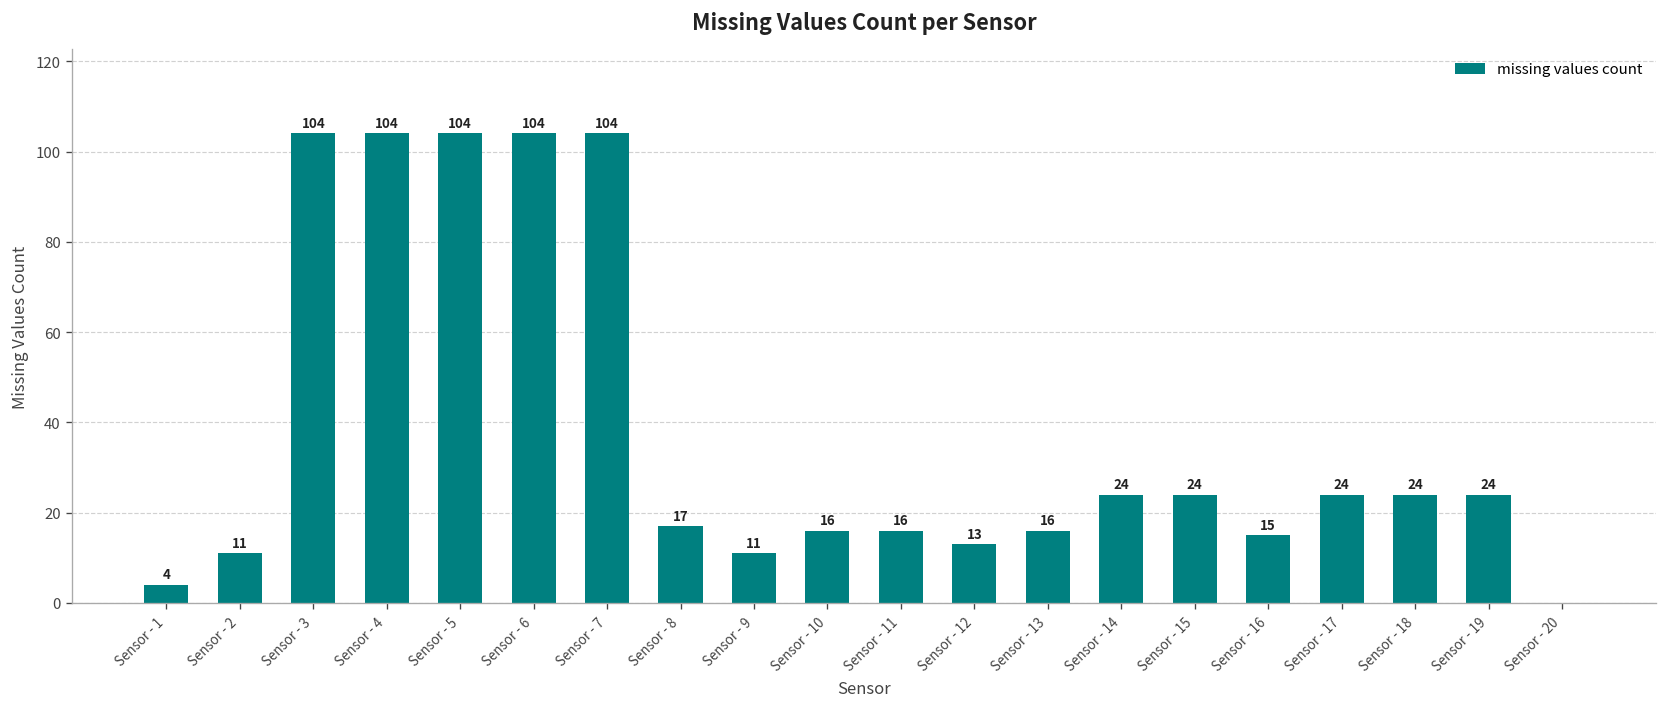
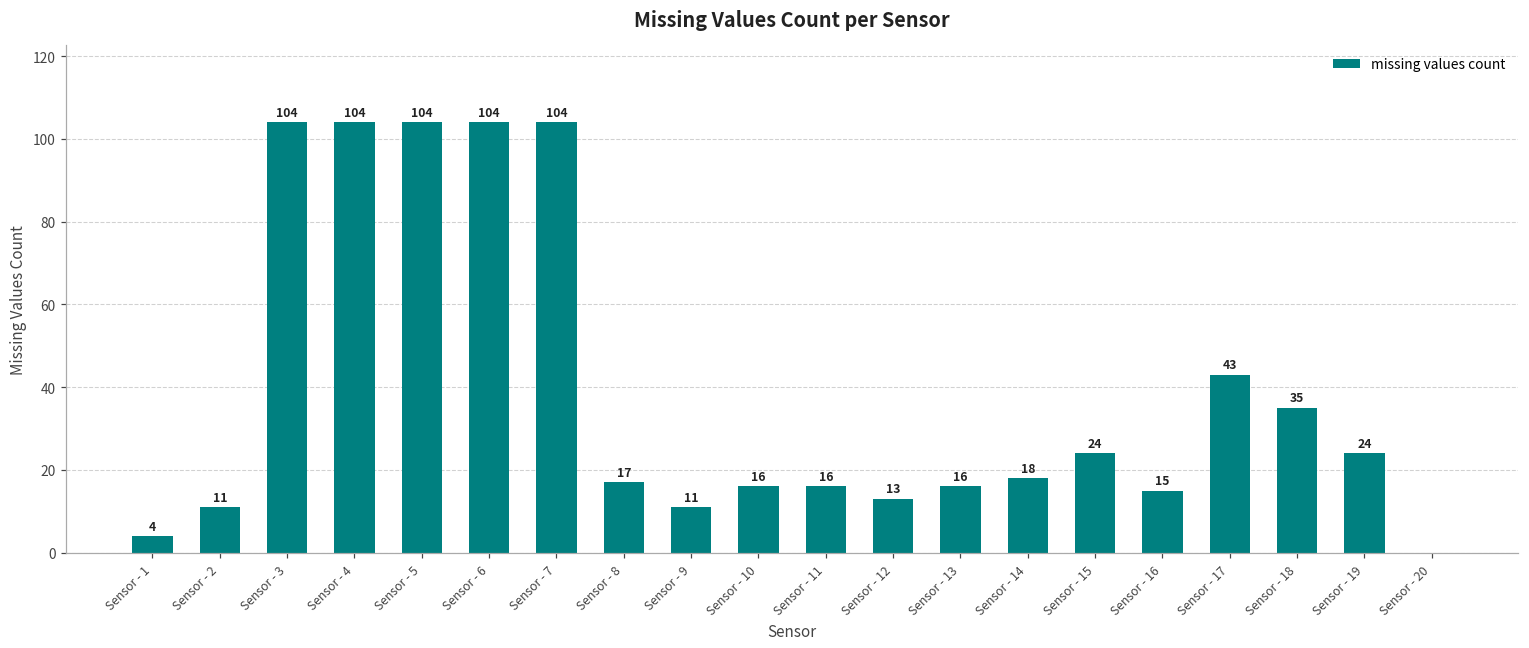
  {
    "Sensor - 1": 4,
    "Sensor - 2": 11,
    "Sensor - 3": 104,
    "Sensor - 4": 104,
    "Sensor - 5": 104,
    "Sensor - 6": 104,
    "Sensor - 7": 104,
    "Sensor - 8": 17,
    "Sensor - 9": 11,
    "Sensor - 10": 16,
    "Sensor - 11": 16,
    "Sensor - 12": 13,
    "Sensor - 13": 16,
-   "Sensor - 14": 24,
+   "Sensor - 14": 18,
    "Sensor - 15": 24,
    "Sensor - 16": 15,
-   "Sensor - 17": 24,
-   "Sensor - 18": 24,
+   "Sensor - 17": 43,
+   "Sensor - 18": 35,
    "Sensor - 19": 24
  }
